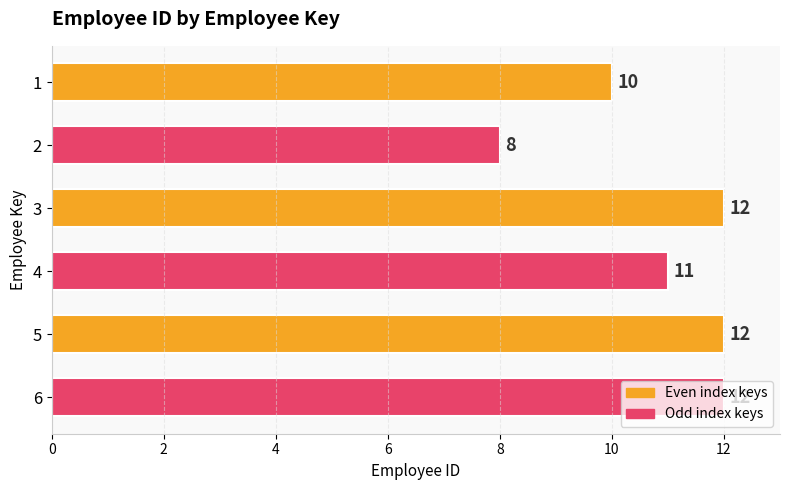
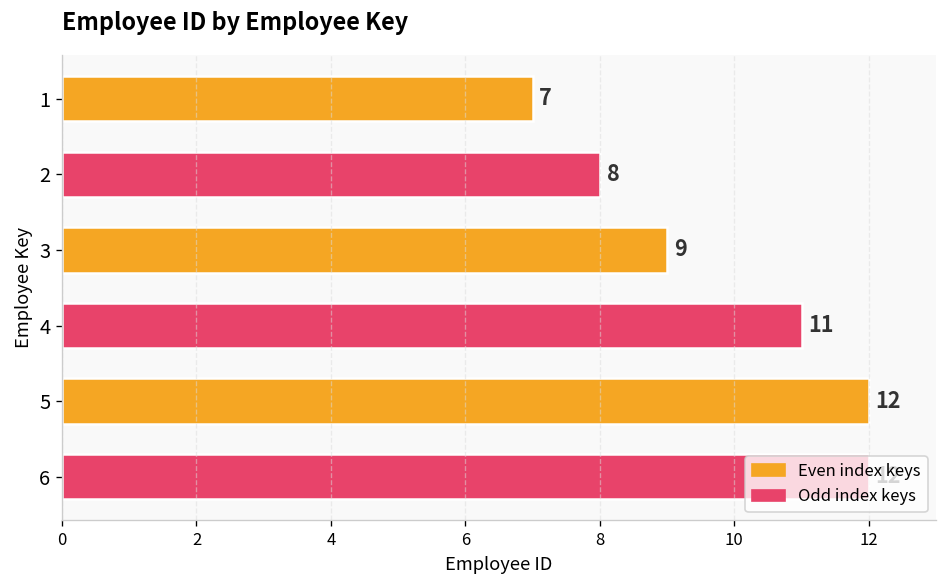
  {
-   "1": 10,
+   "1": 7,
    "2": 8,
-   "3": 12,
+   "3": 9,
    "4": 11,
    "5": 12
  }
